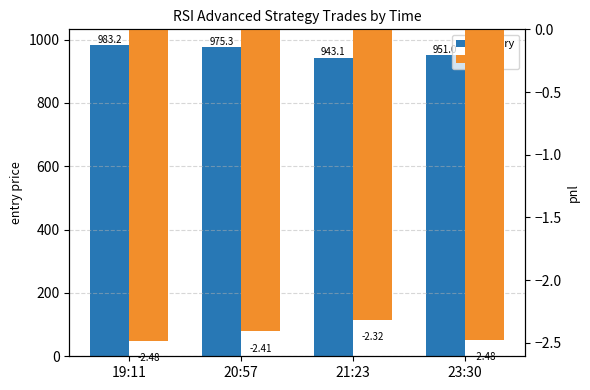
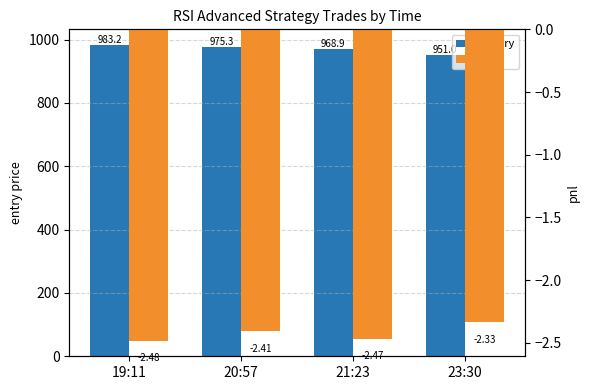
  {
    "entry": {
      "19:11": 983.2,
      "20:57": 975.3,
-     "21:23": 943.1
+     "21:23": 968.9
    },
    "pnl": {
      "19:11": -2.48,
      "20:57": -2.41,
-     "21:23": -2.32,
-     "23:30": -2.48
+     "21:23": -2.47,
+     "23:30": -2.33
    }
  }
